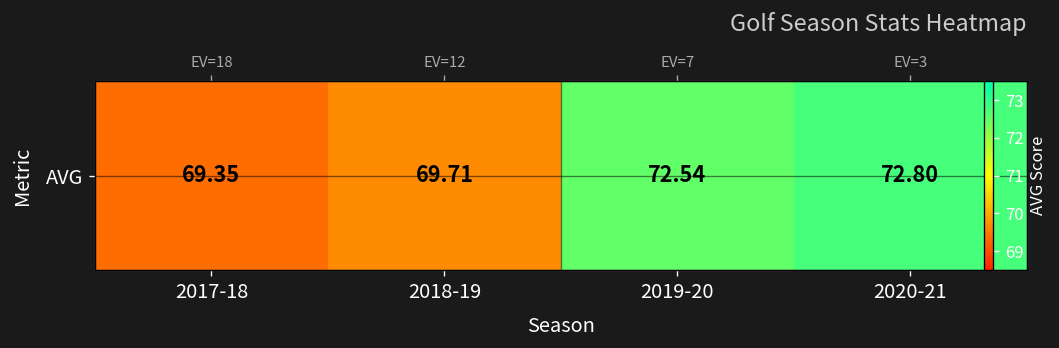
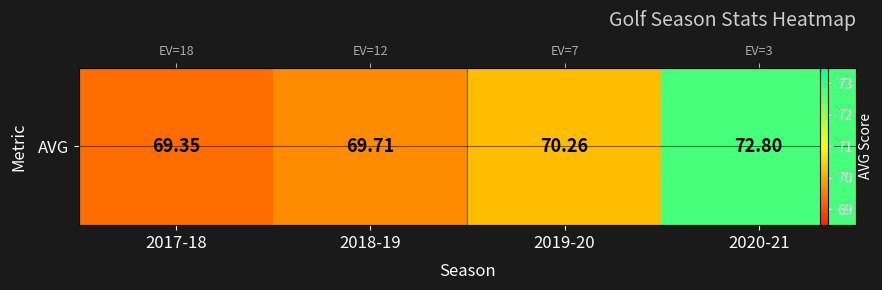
  {
    "AVG": {
      "2017-18": 69.35,
      "2018-19": 69.71,
-     "2019-20": 72.54,
+     "2019-20": 70.26,
      "2020-21": 72.80
    }
  }
